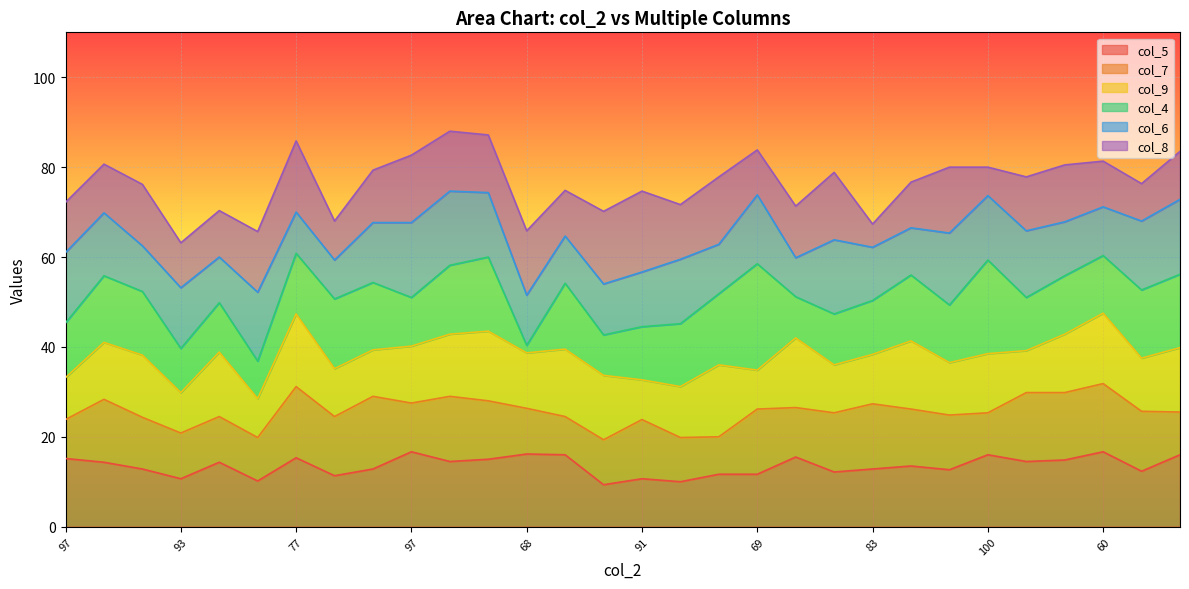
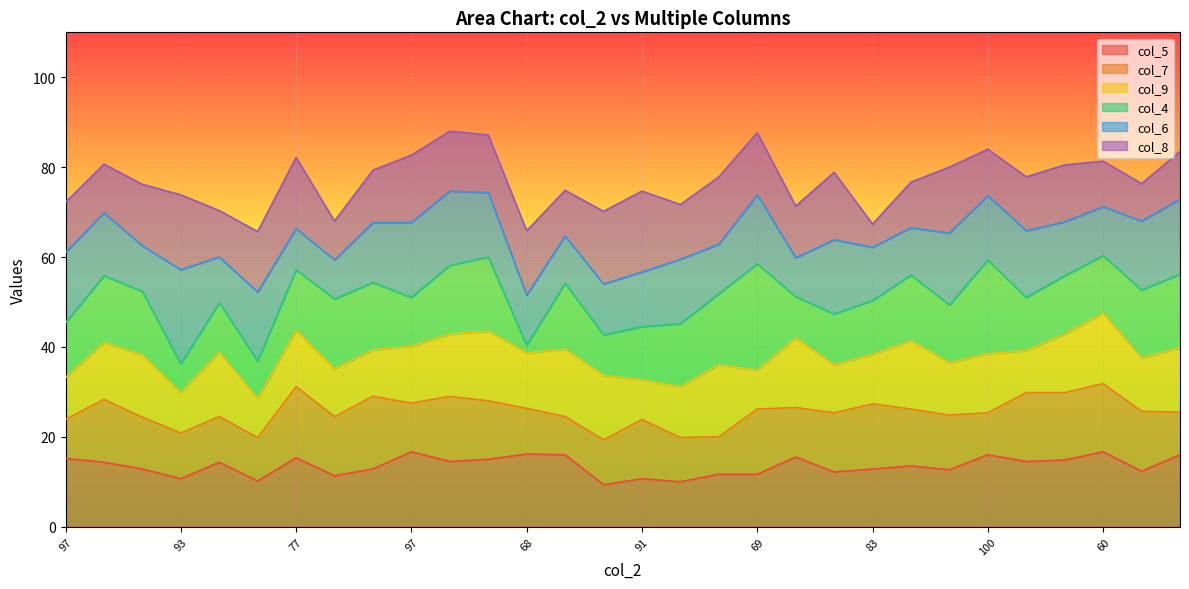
  {
    "col_9": {
      "93": 9,
-     "77": 16,
+     "77": 13,
      "68": 12,
      "91": 9,
      "69": 9,
      "83": 11,
      "100": 13,
      "60": 16
    },
    "col_4": {
-     "93": 10,
+     "93": 6,
      "77": 14,
      "68": 2,
      "91": 12,
      "69": 24,
      "83": 12,
      "100": 21,
      "60": 13
    },
    "col_6": {
-     "93": 14,
+     "93": 21,
      "77": 9,
      "68": 11,
      "91": 12,
      "69": 15,
      "83": 12,
      "100": 14,
      "60": 11
    },
    "col_8": {
-     "93": 10,
+     "93": 17,
      "77": 16,
      "68": 14,
      "91": 18,
-     "69": 10,
+     "69": 14,
      "83": 5,
-     "100": 6,
+     "100": 10,
      "60": 10
    }
  }
